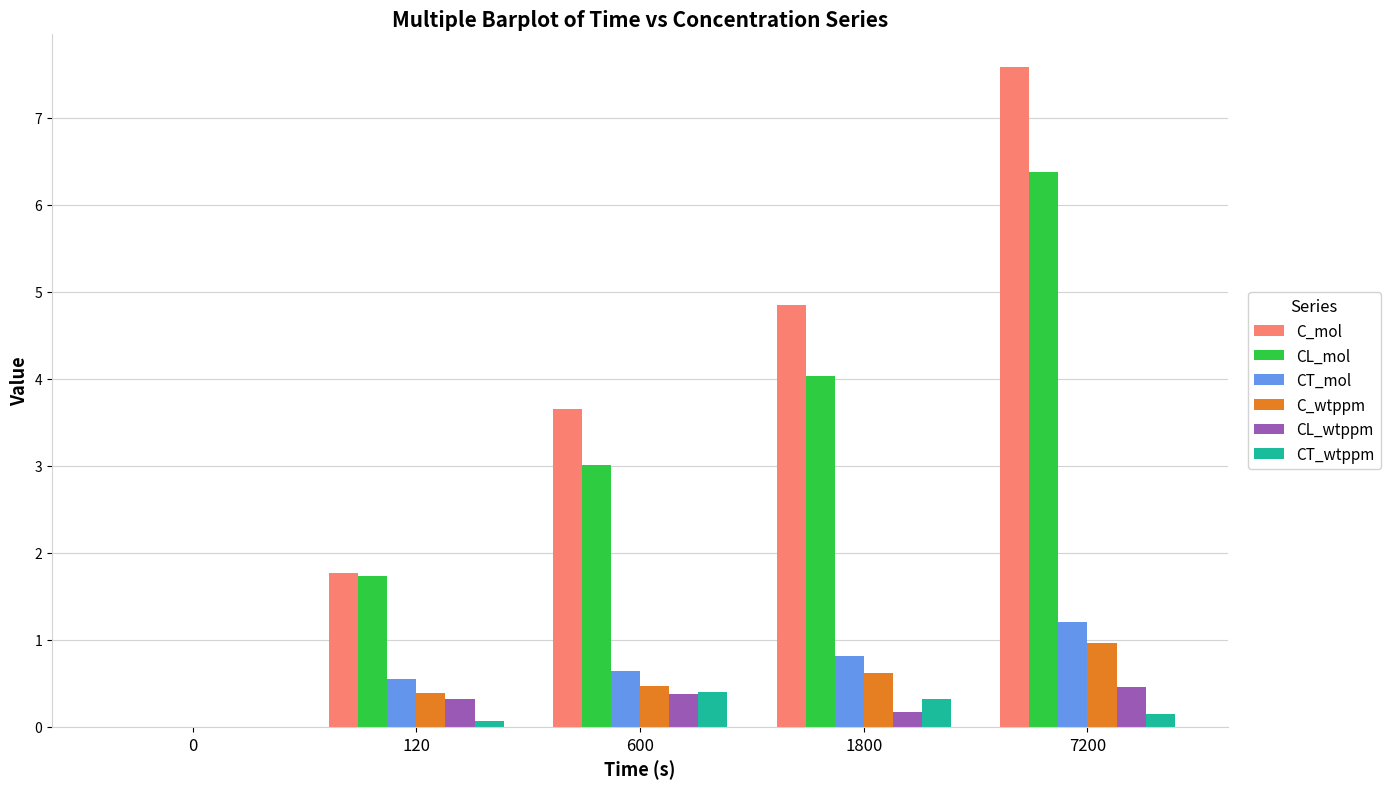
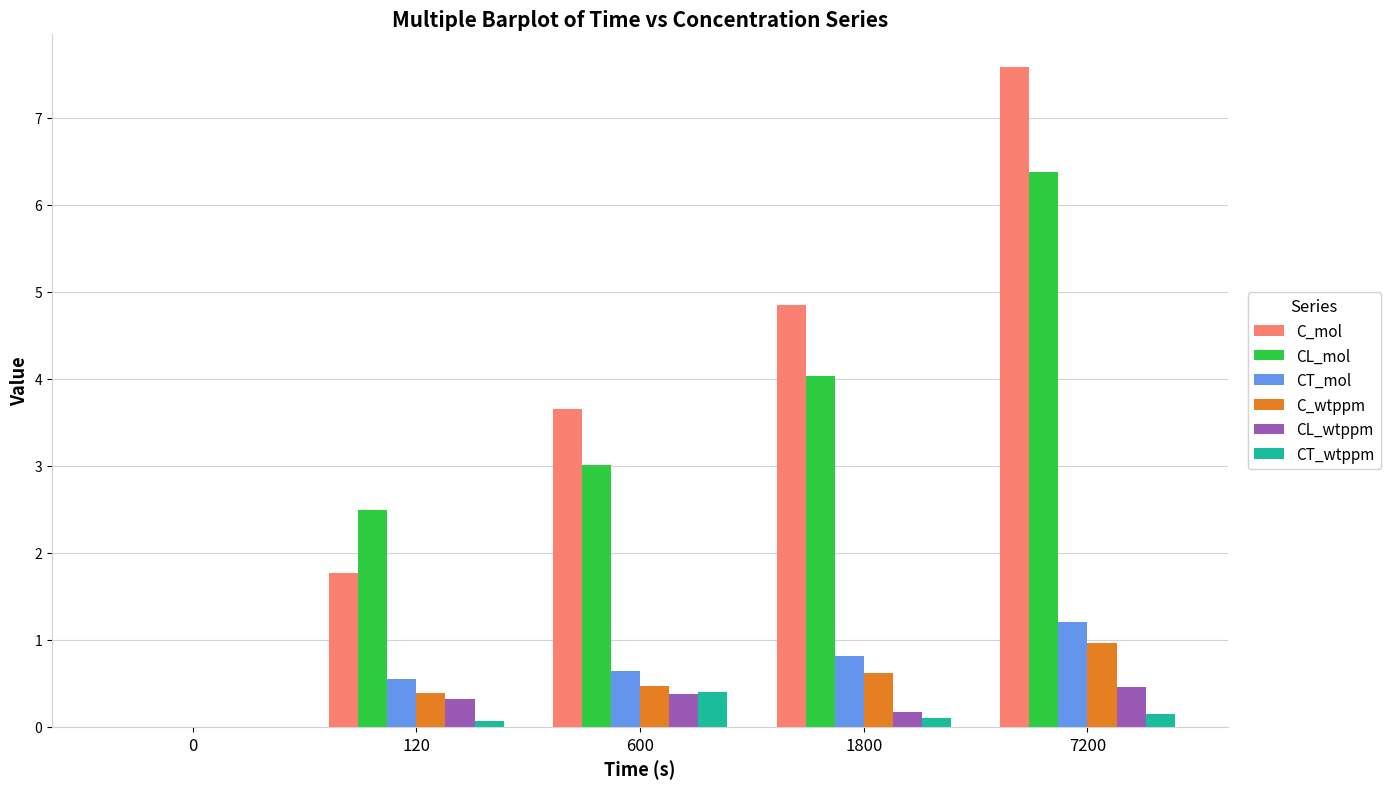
  {
    "C_mol": {
      "0": 0.0,
      "120": 1.8,
      "600": 3.7,
      "1800": 4.9,
      "7200": 7.6
    },
    "CL_mol": {
      "0": 0.0,
-     "120": 1.7,
+     "120": 2.5,
      "600": 3.0,
      "1800": 4.0,
      "7200": 6.4
    },
    "CT_mol": {
      "0": 0.0,
      "120": 0.6,
      "600": 0.6,
      "1800": 0.8,
      "7200": 1.2
    },
    "C_wtppm": {
      "0": 0.0,
      "120": 0.4,
      "600": 0.5,
      "1800": 0.6,
      "7200": 1.0
    },
    "CL_wtppm": {
      "0": 0.0,
      "120": 0.3,
      "600": 0.4,
      "1800": 0.2,
      "7200": 0.5
    },
    "CT_wtppm": {
      "0": 0.0,
      "120": 0.1,
      "600": 0.4,
-     "1800": 0.3,
+     "1800": 0.1,
      "7200": 0.2
    }
  }
